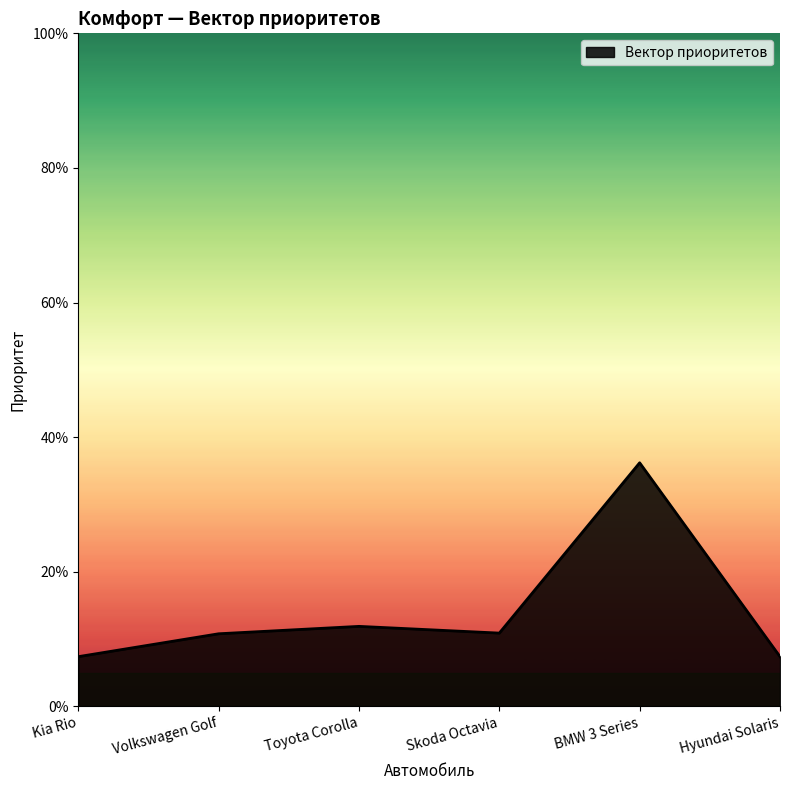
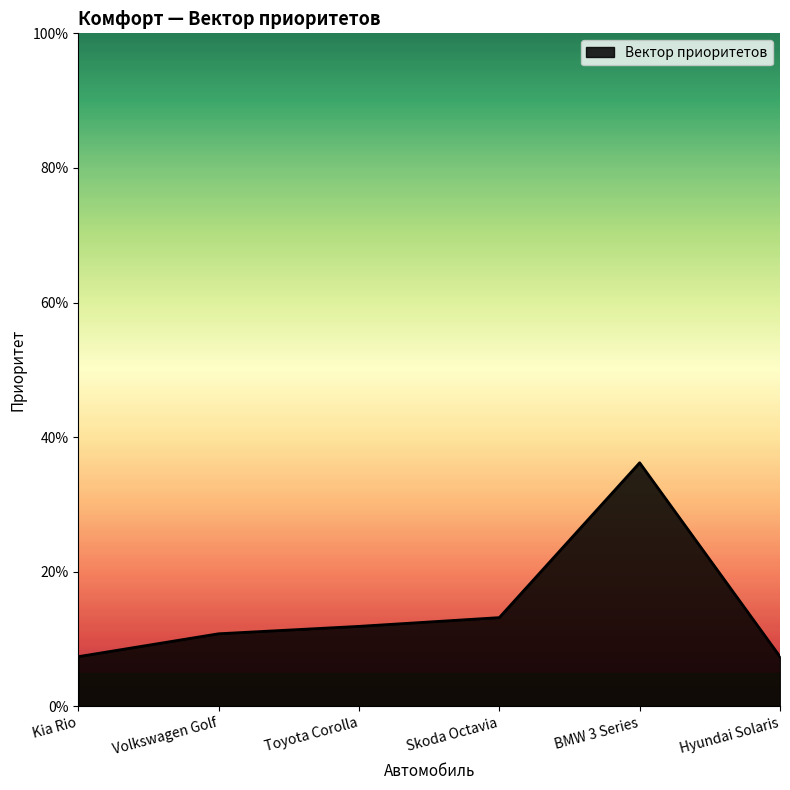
  {
    "Kia Rio": "7%",
    "Volkswagen Golf": "11%",
    "Toyota Corolla": "12%",
-   "Skoda Octavia": "11%",
+   "Skoda Octavia": "13%",
    "BMW 3 Series": "36%",
    "Hyundai Solaris": "7%"
  }
